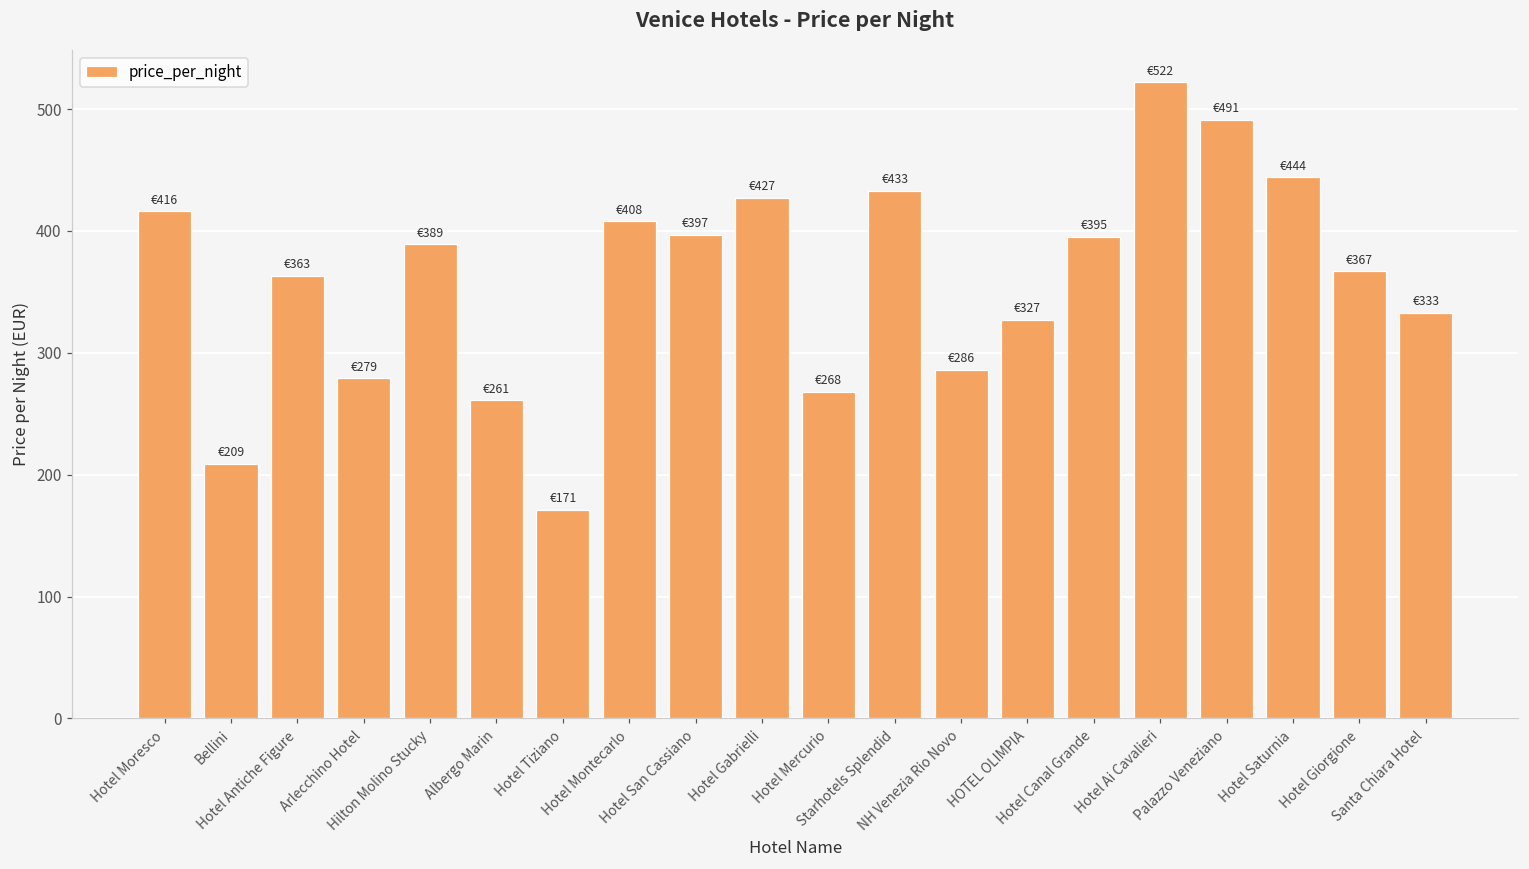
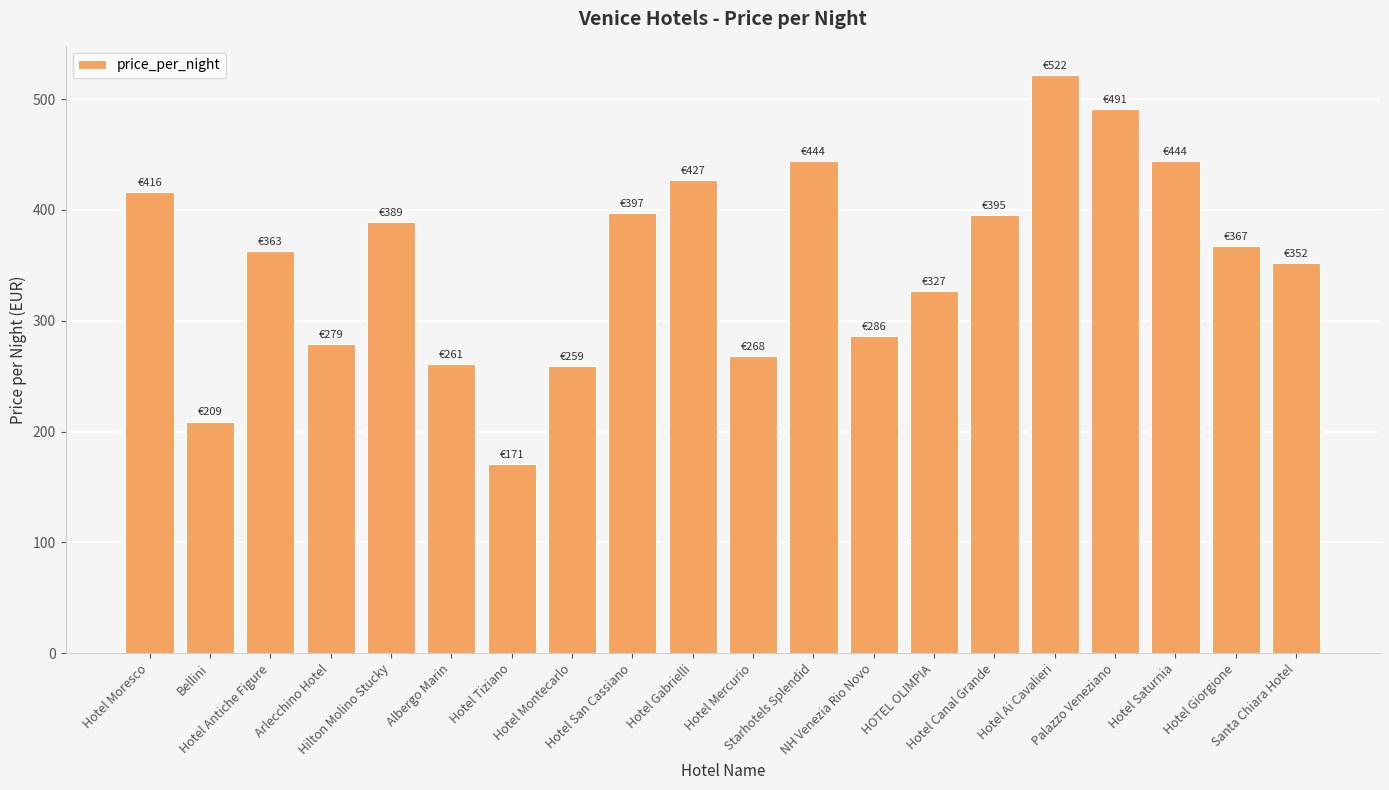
  {
    "Hotel Moresco": "€416",
    "Bellini": "€209",
    "Hotel Antiche Figure": "€363",
    "Arlecchino Hotel": "€279",
    "Hilton Molino Stucky": "€389",
    "Albergo Marin": "€261",
    "Hotel Tiziano": "€171",
-   "Hotel Montecarlo": "€408",
+   "Hotel Montecarlo": "€259",
    "Hotel San Cassiano": "€397",
    "Hotel Gabrielli": "€427",
    "Hotel Mercurio": "€268",
-   "Starhotels Splendid": "€433",
+   "Starhotels Splendid": "€444",
    "NH Venezia Rio Novo": "€286",
    "HOTEL OLIMPIA": "€327",
    "Hotel Canal Grande": "€395",
    "Hotel Ai Cavalieri": "€522",
    "Palazzo Veneziano": "€491",
    "Hotel Saturnia": "€444",
    "Hotel Giorgione": "€367",
-   "Santa Chiara Hotel": "€333"
+   "Santa Chiara Hotel": "€352"
  }
